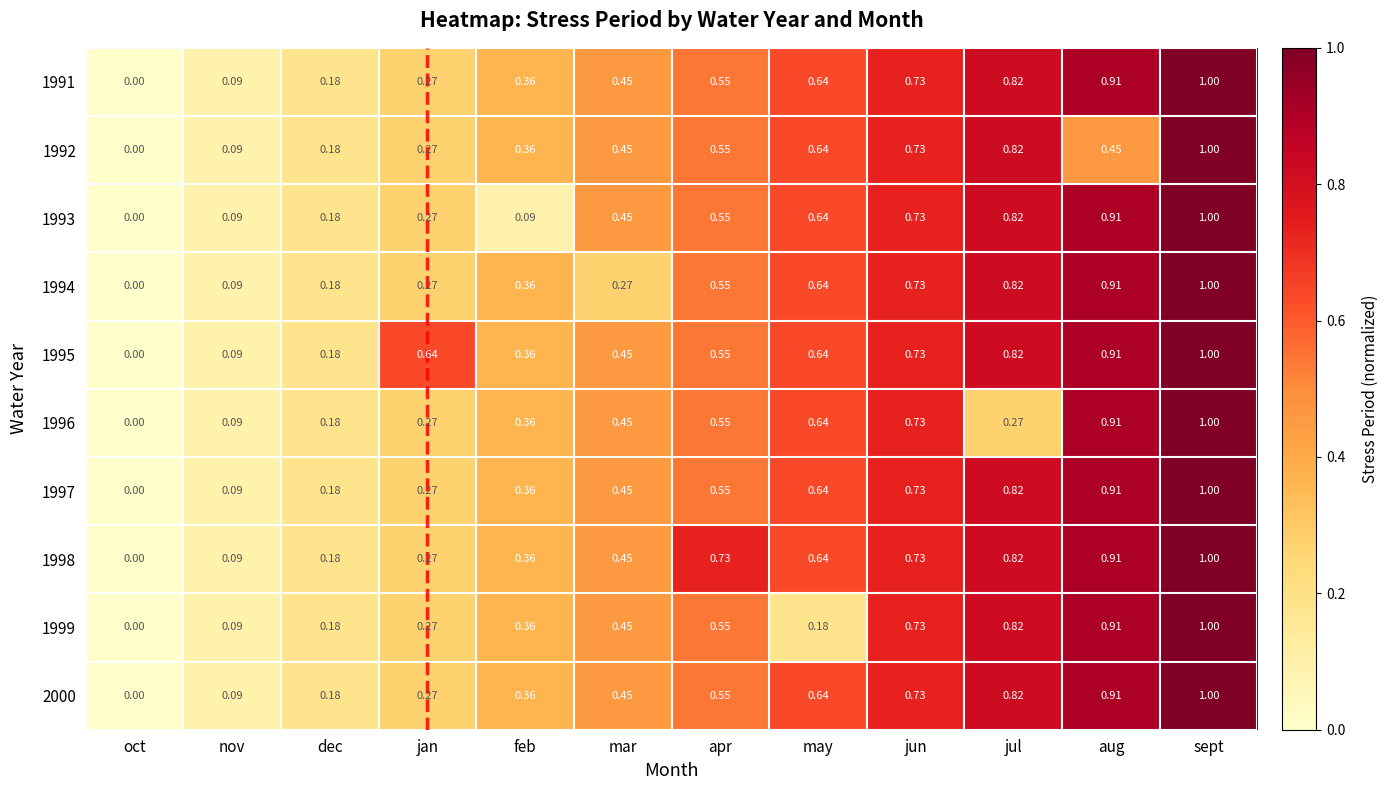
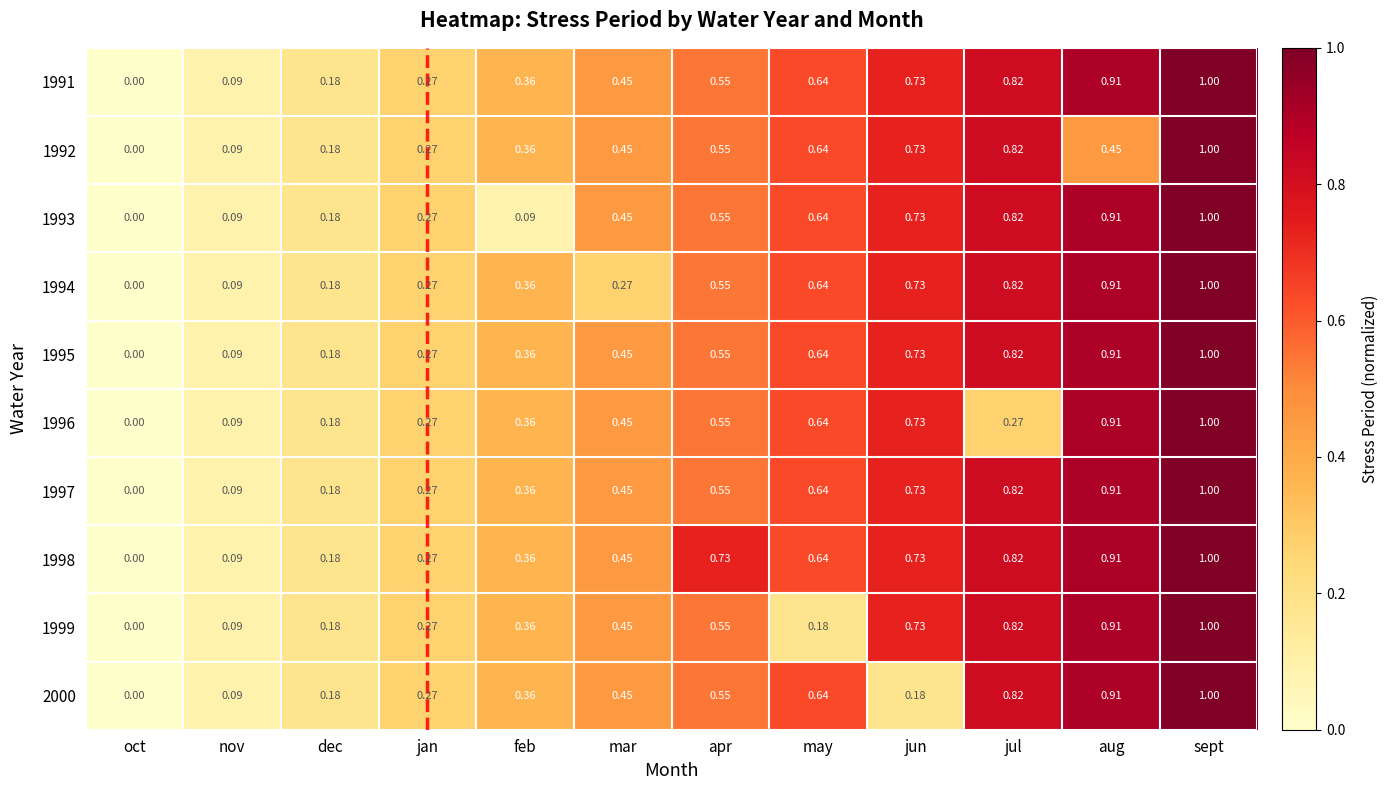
  {
    "1991": {
      "oct": 0.00,
      "nov": 0.09,
      "dec": 0.18,
      "jan": 0.27,
      "feb": 0.36,
      "mar": 0.45,
      "apr": 0.55,
      "may": 0.64,
      "jun": 0.73,
      "jul": 0.82,
      "aug": 0.91,
      "sept": 1.00
    },
    "1992": {
      "oct": 0.00,
      "nov": 0.09,
      "dec": 0.18,
      "jan": 0.27,
      "feb": 0.36,
      "mar": 0.45,
      "apr": 0.55,
      "may": 0.64,
      "jun": 0.73,
      "jul": 0.82,
      "aug": 0.45,
      "sept": 1.00
    },
    "1993": {
      "oct": 0.00,
      "nov": 0.09,
      "dec": 0.18,
      "jan": 0.27,
      "feb": 0.09,
      "mar": 0.45,
      "apr": 0.55,
      "may": 0.64,
      "jun": 0.73,
      "jul": 0.82,
      "aug": 0.91,
      "sept": 1.00
    },
    "1994": {
      "oct": 0.00,
      "nov": 0.09,
      "dec": 0.18,
      "jan": 0.27,
      "feb": 0.36,
      "mar": 0.27,
      "apr": 0.55,
      "may": 0.64,
      "jun": 0.73,
      "jul": 0.82,
      "aug": 0.91,
      "sept": 1.00
    },
    "1995": {
      "oct": 0.00,
      "nov": 0.09,
      "dec": 0.18,
-     "jan": 0.64,
+     "jan": 0.27,
      "feb": 0.36,
      "mar": 0.45,
      "apr": 0.55,
      "may": 0.64,
      "jun": 0.73,
      "jul": 0.82,
      "aug": 0.91,
      "sept": 1.00
    },
    "1996": {
      "oct": 0.00,
      "nov": 0.09,
      "dec": 0.18,
      "jan": 0.27,
      "feb": 0.36,
      "mar": 0.45,
      "apr": 0.55,
      "may": 0.64,
      "jun": 0.73,
      "jul": 0.27,
      "aug": 0.91,
      "sept": 1.00
    },
    "1997": {
      "oct": 0.00,
      "nov": 0.09,
      "dec": 0.18,
      "jan": 0.27,
      "feb": 0.36,
      "mar": 0.45,
      "apr": 0.55,
      "may": 0.64,
      "jun": 0.73,
      "jul": 0.82,
      "aug": 0.91,
      "sept": 1.00
    },
    "1998": {
      "oct": 0.00,
      "nov": 0.09,
      "dec": 0.18,
      "jan": 0.27,
      "feb": 0.36,
      "mar": 0.45,
      "apr": 0.73,
      "may": 0.64,
      "jun": 0.73,
      "jul": 0.82,
      "aug": 0.91,
      "sept": 1.00
    },
    "1999": {
      "oct": 0.00,
      "nov": 0.09,
      "dec": 0.18,
      "jan": 0.27,
      "feb": 0.36,
      "mar": 0.45,
      "apr": 0.55,
      "may": 0.18,
      "jun": 0.73,
      "jul": 0.82,
      "aug": 0.91,
      "sept": 1.00
    },
    "2000": {
      "oct": 0.00,
      "nov": 0.09,
      "dec": 0.18,
      "jan": 0.27,
      "feb": 0.36,
      "mar": 0.45,
      "apr": 0.55,
      "may": 0.64,
-     "jun": 0.73,
+     "jun": 0.18,
      "jul": 0.82,
      "aug": 0.91,
      "sept": 1.00
    }
  }
